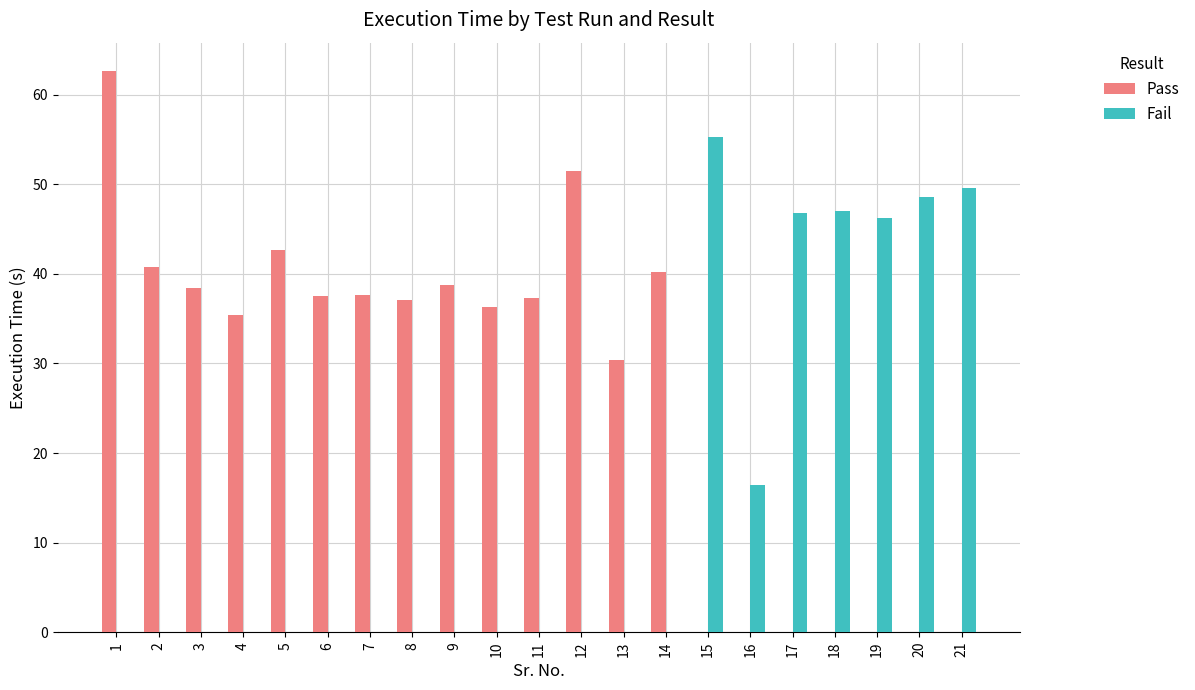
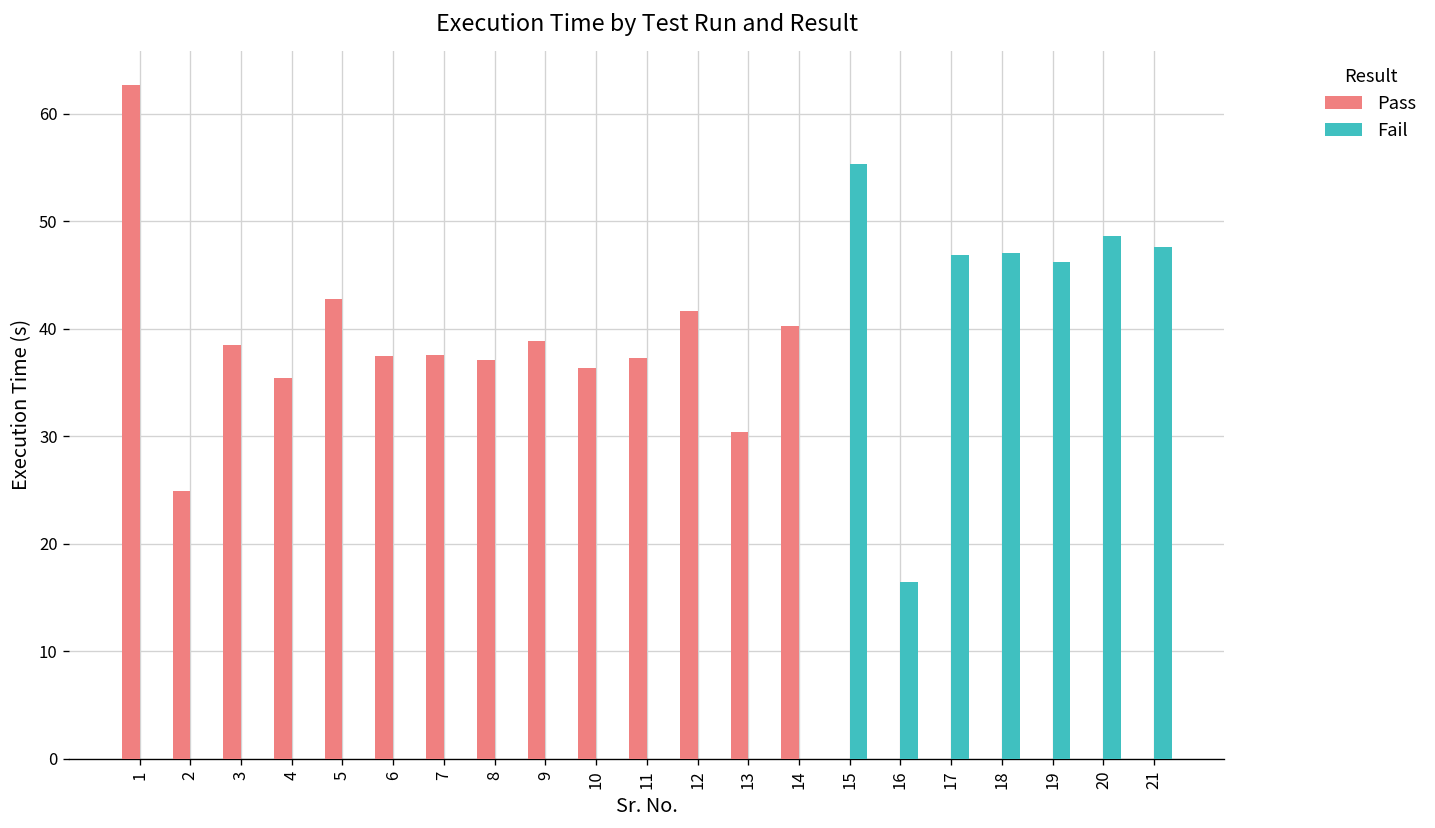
  {
    "Pass": {
      "1": 63,
-     "2": 41,
+     "2": 25,
      "3": 38,
      "4": 35,
      "5": 43,
      "6": 37,
      "7": 38,
      "8": 37,
      "9": 39,
      "10": 36,
      "11": 37,
-     "12": 52,
+     "12": 42,
      "13": 30,
      "14": 40,
      "15": 0,
      "16": 0,
      "17": 0,
      "18": 0,
      "19": 0,
      "20": 0,
      "21": 0
    },
    "Fail": {
      "1": 0,
      "2": 0,
      "3": 0,
      "4": 0,
      "5": 0,
      "6": 0,
      "7": 0,
      "8": 0,
      "9": 0,
      "10": 0,
      "11": 0,
      "12": 0,
      "13": 0,
      "14": 0,
      "15": 55,
      "16": 16,
      "17": 47,
      "18": 47,
      "19": 46,
      "20": 49,
-     "21": 50
+     "21": 48
    }
  }
